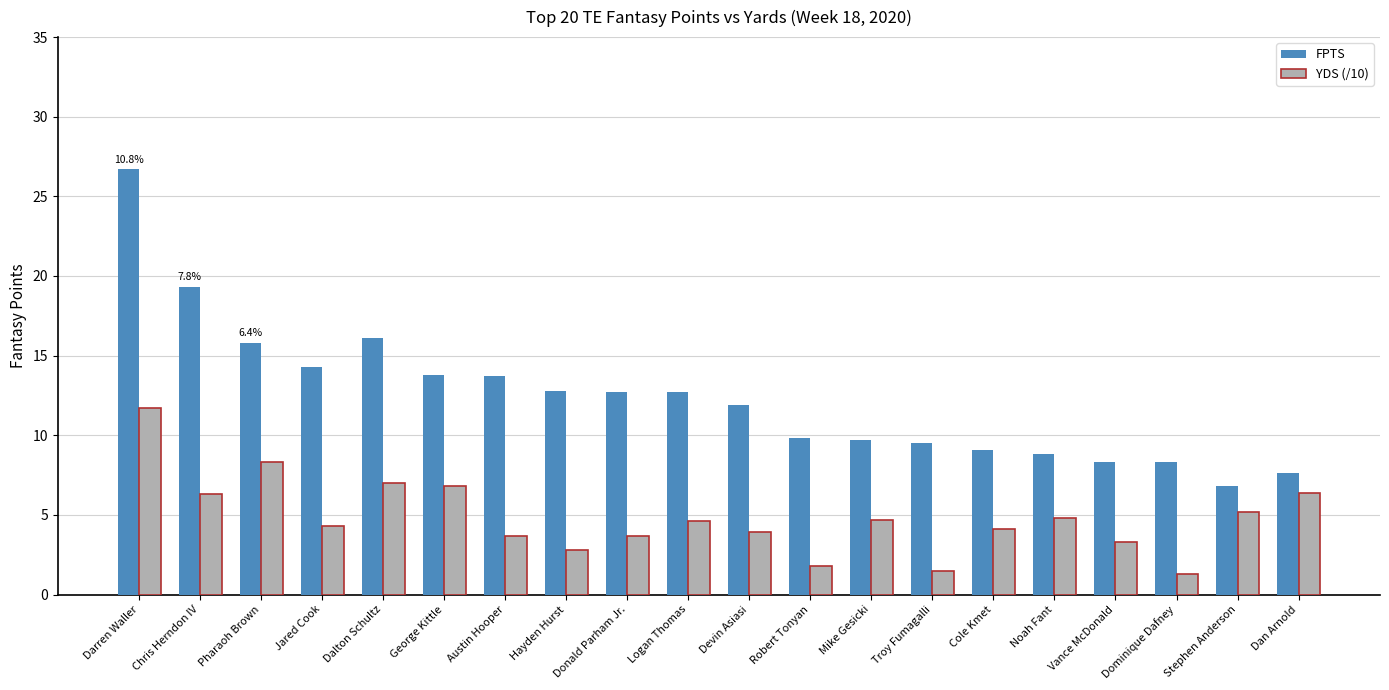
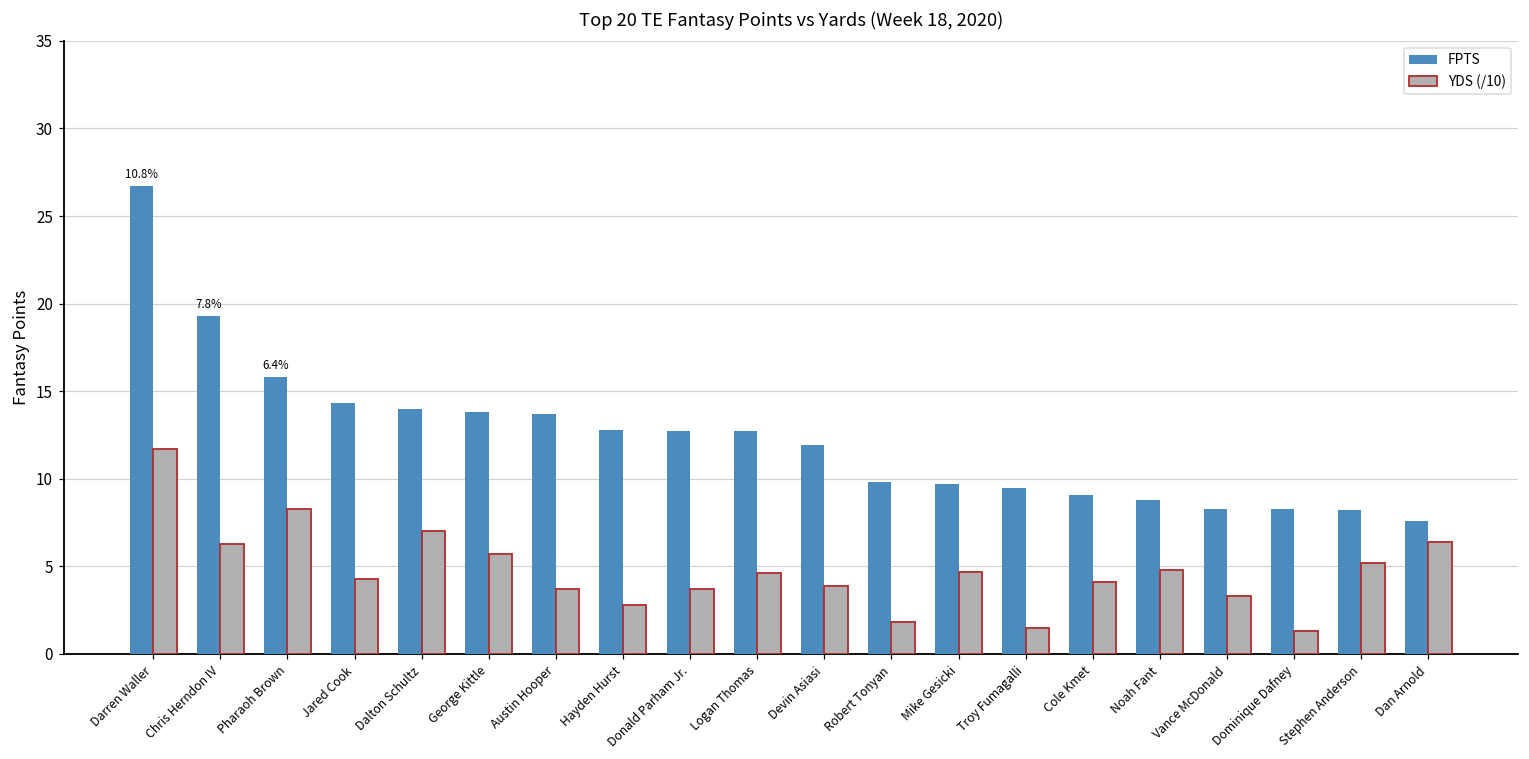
  {
    "FPTS": {
      "Jared Cook": 14.3,
-     "Dalton Schultz": 16.1,
+     "Dalton Schultz": 14.0,
      "George Kittle": 13.8,
      "Austin Hooper": 13.7,
      "Hayden Hurst": 12.8,
      "Donald Parham Jr.": 12.7,
      "Logan Thomas": 12.7,
      "Devin Asiasi": 11.9,
      "Robert Tonyan": 9.8,
      "Mike Gesicki": 9.7,
      "Troy Fumagalli": 9.5,
      "Cole Kmet": 9.1,
      "Noah Fant": 8.8,
      "Vance McDonald": 8.3,
      "Dominique Dafney": 8.3,
-     "Stephen Anderson": 6.8,
+     "Stephen Anderson": 8.2,
      "Dan Arnold": 7.6
    },
    "YDS (/10)": {
      "Darren Waller": 11.7,
      "Chris Herndon IV": 6.3,
      "Pharaoh Brown": 8.3,
      "Jared Cook": 4.3,
      "Dalton Schultz": 7.0,
-     "George Kittle": 6.8,
+     "George Kittle": 5.7,
      "Austin Hooper": 3.7,
      "Hayden Hurst": 2.8,
      "Donald Parham Jr.": 3.7,
      "Logan Thomas": 4.6,
      "Devin Asiasi": 3.9,
      "Robert Tonyan": 1.8,
      "Mike Gesicki": 4.7,
      "Troy Fumagalli": 1.5,
      "Cole Kmet": 4.1,
      "Noah Fant": 4.8,
      "Vance McDonald": 3.3,
      "Dominique Dafney": 1.3,
      "Stephen Anderson": 5.2,
      "Dan Arnold": 6.4
    }
  }
